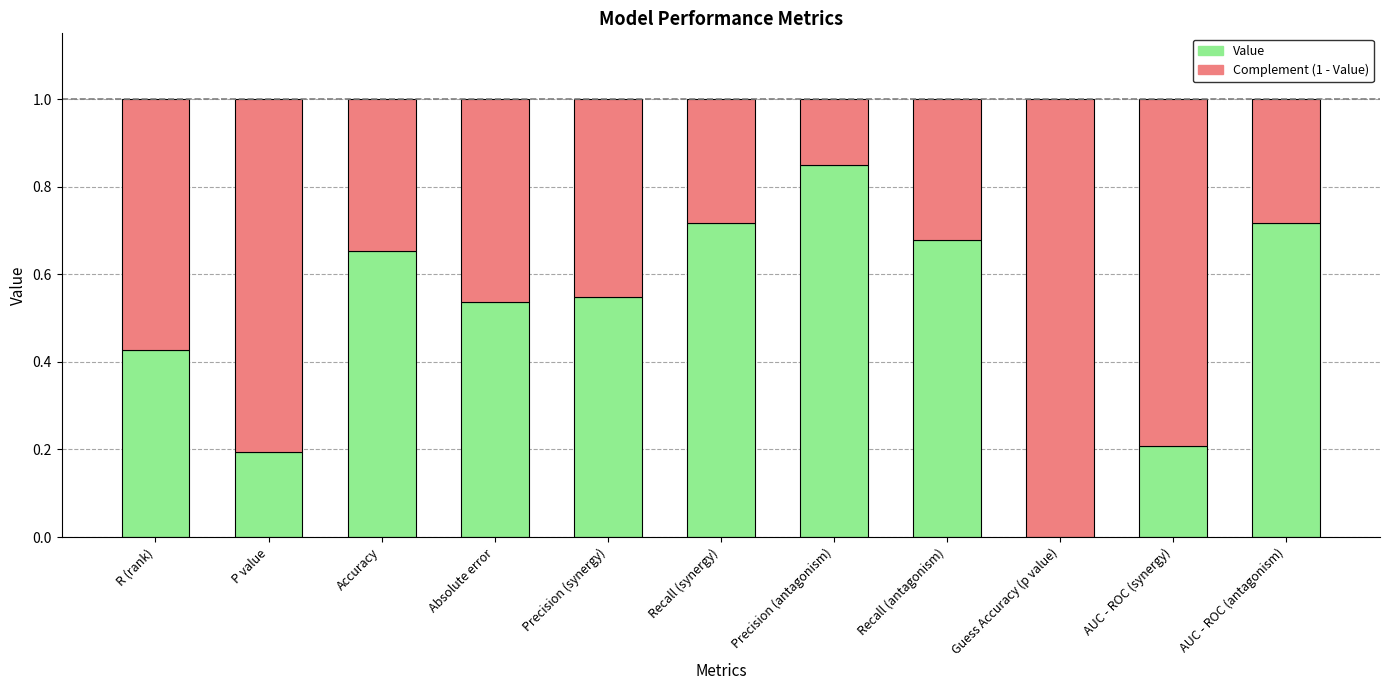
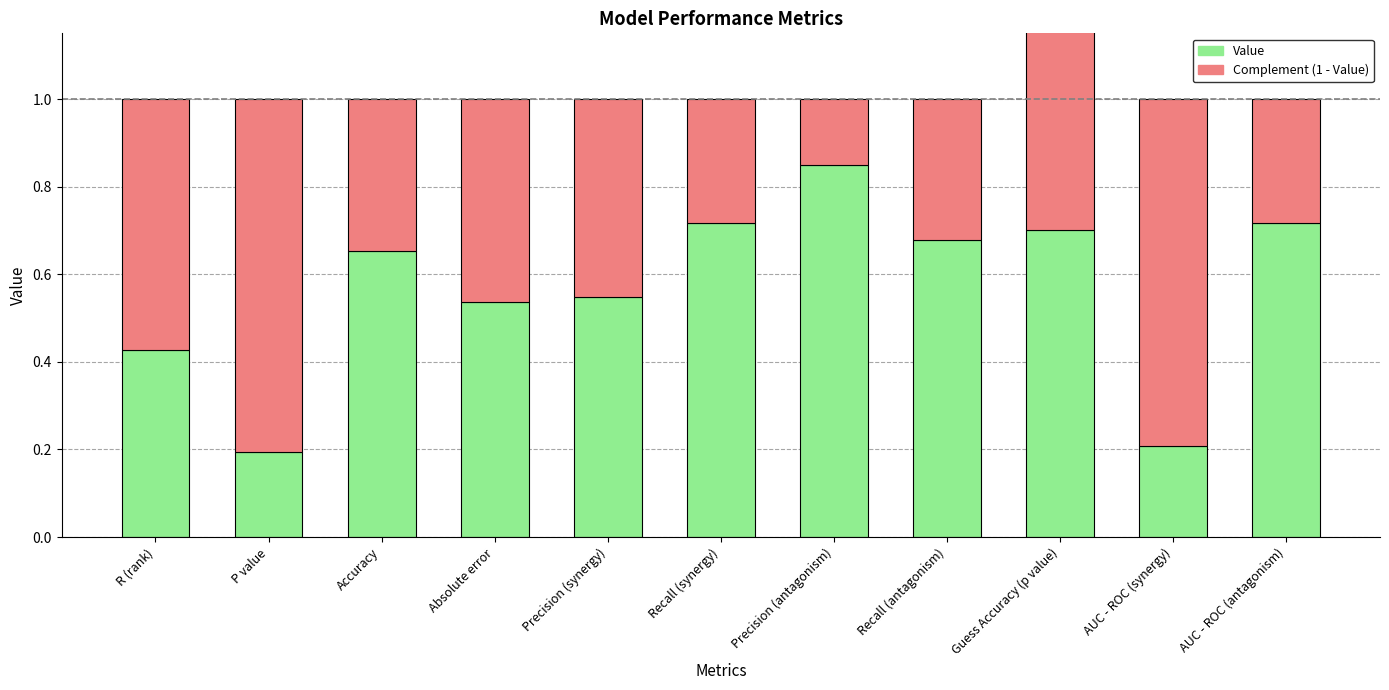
  {
    "Value": {
      "R (rank)": 0.43,
      "P value": 0.19,
      "Accuracy": 0.65,
      "Absolute error": 0.54,
      "Precision (synergy)": 0.55,
      "Recall (synergy)": 0.72,
      "Precision (antagonism)": 0.85,
      "Recall (antagonism)": 0.68,
-     "Guess Accuracy (p value)": 0.0,
+     "Guess Accuracy (p value)": 0.7,
      "AUC - ROC (synergy)": 0.21,
      "AUC - ROC (antagonism)": 0.72
    }
  }
